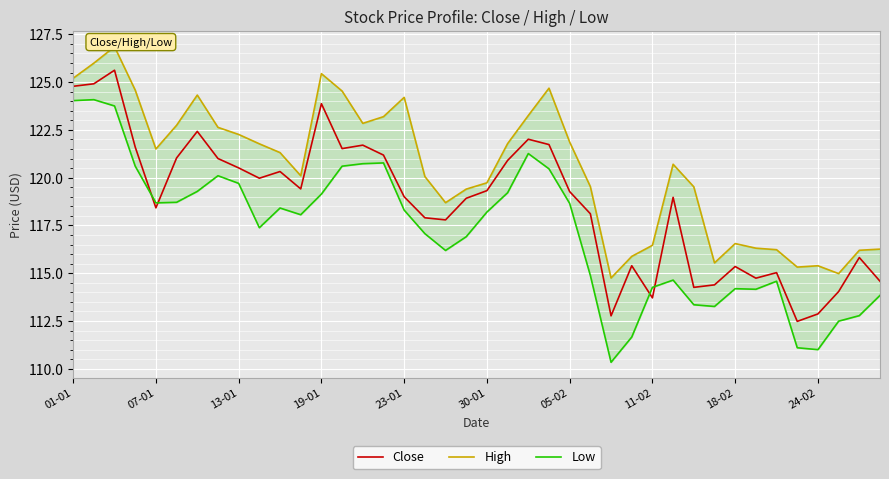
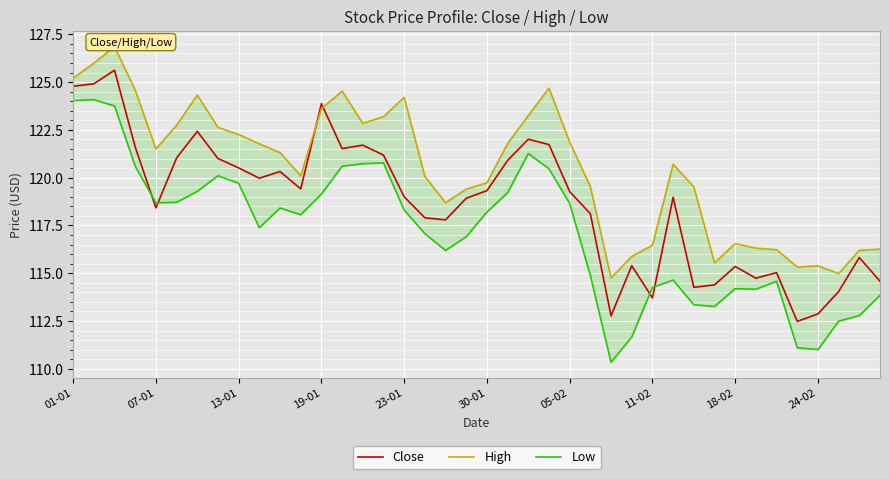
  {
    "Close": {
      "01-01": 124.8,
      "07-01": 118.4,
      "13-01": 120.5,
      "19-01": 123.9,
      "23-01": 119.0,
      "30-01": 119.3,
      "05-02": 119.3,
      "11-02": 113.7,
      "18-02": 115.4,
      "24-02": 112.9
    },
    "High": {
      "01-01": 125.2,
      "07-01": 121.5,
      "13-01": 122.3,
-     "19-01": 125.4,
+     "19-01": 123.6,
      "23-01": 124.2,
      "30-01": 119.7,
      "05-02": 121.9,
      "11-02": 116.5,
      "18-02": 116.6,
      "24-02": 115.4
    },
    "Low": {
      "01-01": 124.0,
      "07-01": 118.7,
      "13-01": 119.7,
      "19-01": 119.1,
      "23-01": 118.3,
      "30-01": 118.2,
      "05-02": 118.7,
      "11-02": 114.3,
      "18-02": 114.2,
      "24-02": 111.0
    }
  }
